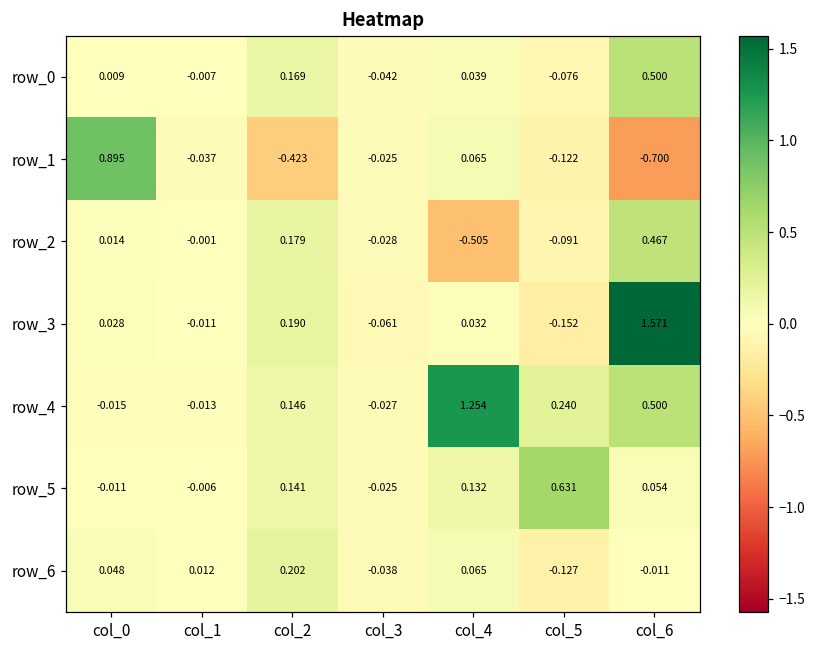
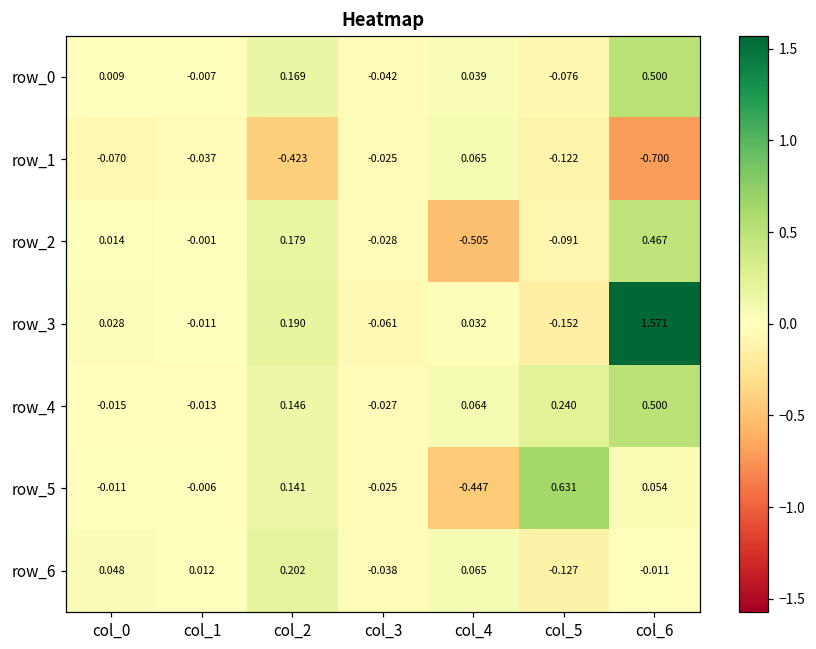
  {
    "row_0": {
      "col_0": 0.009,
      "col_1": -0.007,
      "col_2": 0.169,
      "col_3": -0.042,
      "col_4": 0.039,
      "col_5": -0.076,
      "col_6": 0.500
    },
    "row_1": {
-     "col_0": 0.895,
+     "col_0": -0.070,
      "col_1": -0.037,
      "col_2": -0.423,
      "col_3": -0.025,
      "col_4": 0.065,
      "col_5": -0.122,
      "col_6": -0.700
    },
    "row_2": {
      "col_0": 0.014,
      "col_1": -0.001,
      "col_2": 0.179,
      "col_3": -0.028,
      "col_4": -0.505,
      "col_5": -0.091,
      "col_6": 0.467
    },
    "row_3": {
      "col_0": 0.028,
      "col_1": -0.011,
      "col_2": 0.190,
      "col_3": -0.061,
      "col_4": 0.032,
      "col_5": -0.152,
      "col_6": 1.571
    },
    "row_4": {
      "col_0": -0.015,
      "col_1": -0.013,
      "col_2": 0.146,
      "col_3": -0.027,
-     "col_4": 1.254,
+     "col_4": 0.064,
      "col_5": 0.240,
      "col_6": 0.500
    },
    "row_5": {
      "col_0": -0.011,
      "col_1": -0.006,
      "col_2": 0.141,
      "col_3": -0.025,
-     "col_4": 0.132,
+     "col_4": -0.447,
      "col_5": 0.631,
      "col_6": 0.054
    },
    "row_6": {
      "col_0": 0.048,
      "col_1": 0.012,
      "col_2": 0.202,
      "col_3": -0.038,
      "col_4": 0.065,
      "col_5": -0.127,
      "col_6": -0.011
    }
  }
